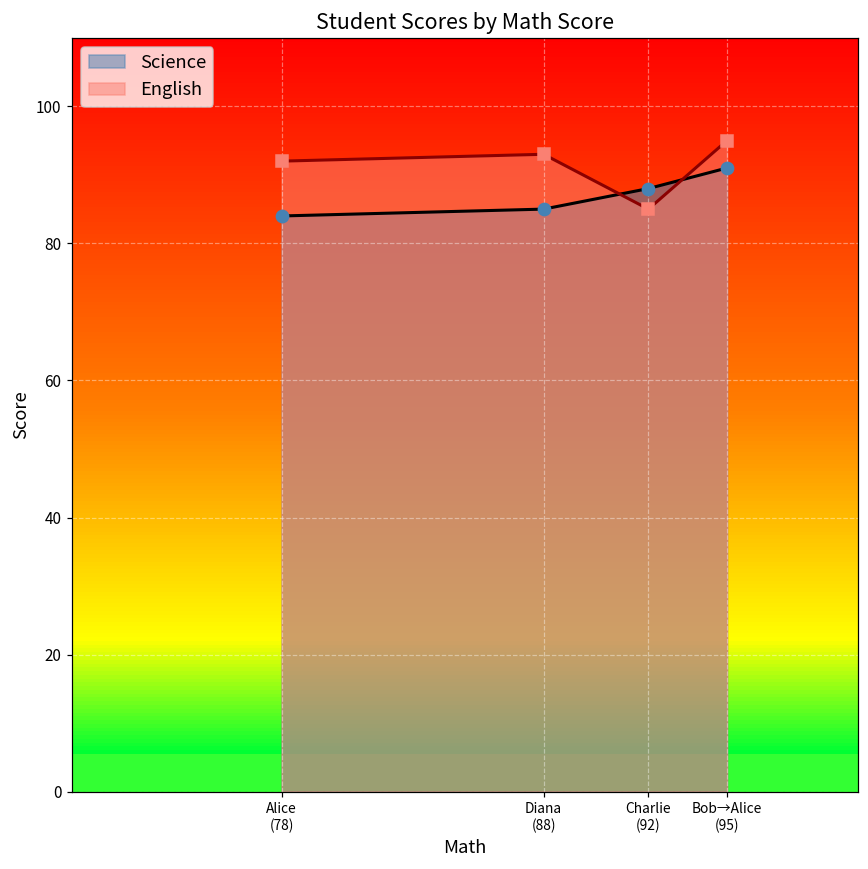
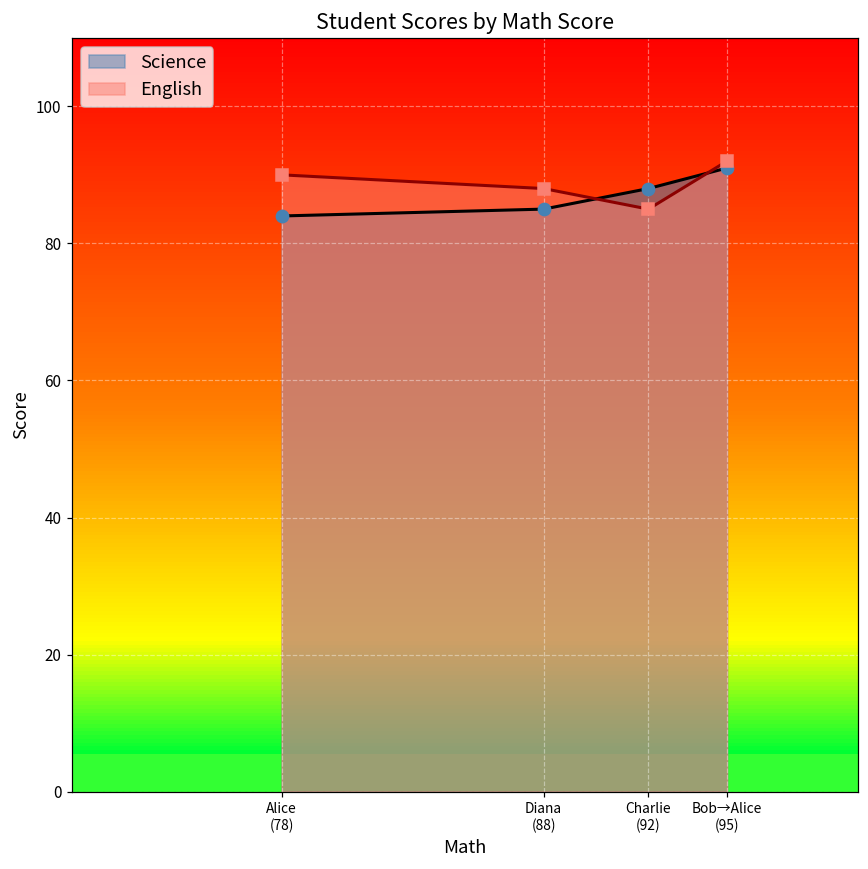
  {
    "Science": {
      "Alice (78)": 84,
      "Diana (88)": 85,
      "Charlie (92)": 88,
      "Bob→Alice (95)": 91
    },
    "English": {
-     "Alice (78)": 92,
-     "Diana (88)": 93,
+     "Alice (78)": 90,
+     "Diana (88)": 88,
      "Charlie (92)": 85,
-     "Bob→Alice (95)": 95
+     "Bob→Alice (95)": 92
    }
  }
